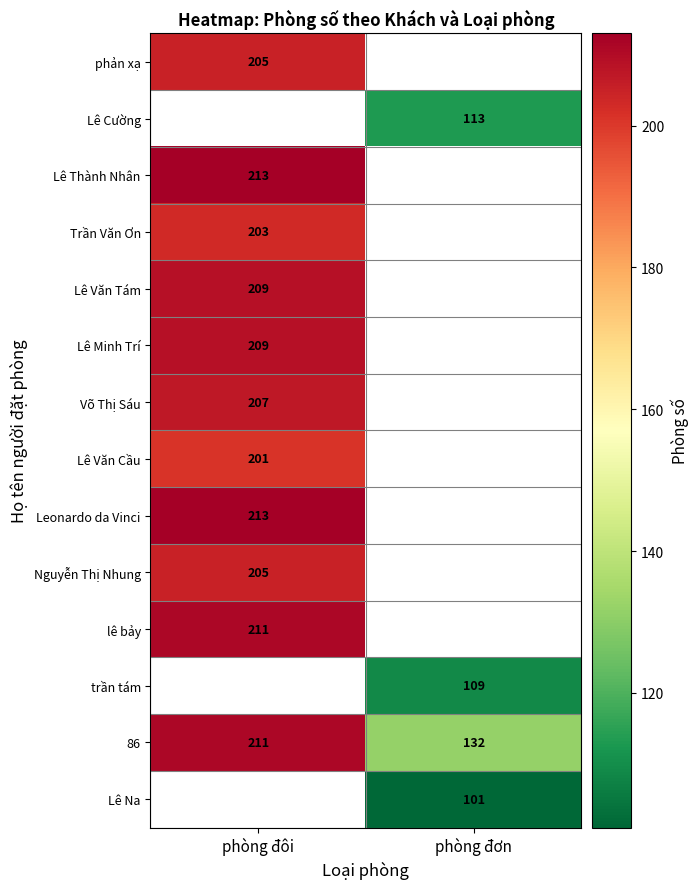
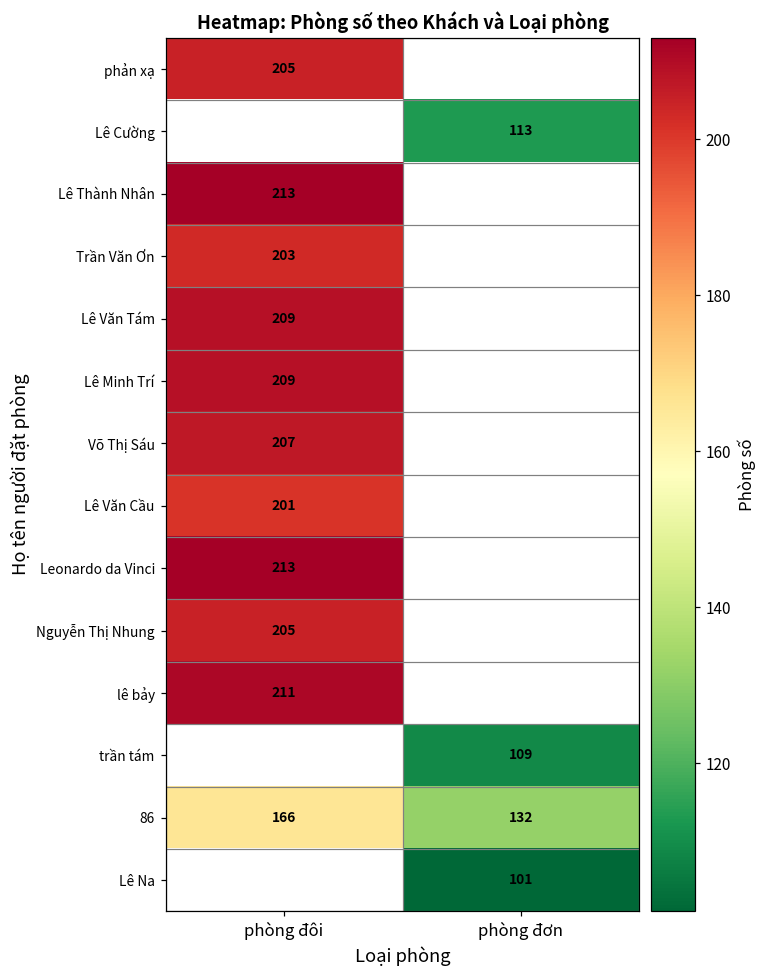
  {
    "phản xạ": {
      "phòng đôi": 205
    },
    "Lê Cường": {
      "phòng đơn": 113
    },
    "Lê Thành Nhân": {
      "phòng đôi": 213
    },
    "Trần Văn Ơn": {
      "phòng đôi": 203
    },
    "Lê Văn Tám": {
      "phòng đôi": 209
    },
    "Lê Minh Trí": {
      "phòng đôi": 209
    },
    "Võ Thị Sáu": {
      "phòng đôi": 207
    },
    "Lê Văn Cầu": {
      "phòng đôi": 201
    },
    "Leonardo da Vinci": {
      "phòng đôi": 213
    },
    "Nguyễn Thị Nhung": {
      "phòng đôi": 205
    },
    "lê bảy": {
      "phòng đôi": 211
    },
    "trần tám": {
      "phòng đơn": 109
    },
    "86": {
-     "phòng đôi": 211,
+     "phòng đôi": 166,
      "phòng đơn": 132
    },
    "Lê Na": {
      "phòng đơn": 101
    }
  }
